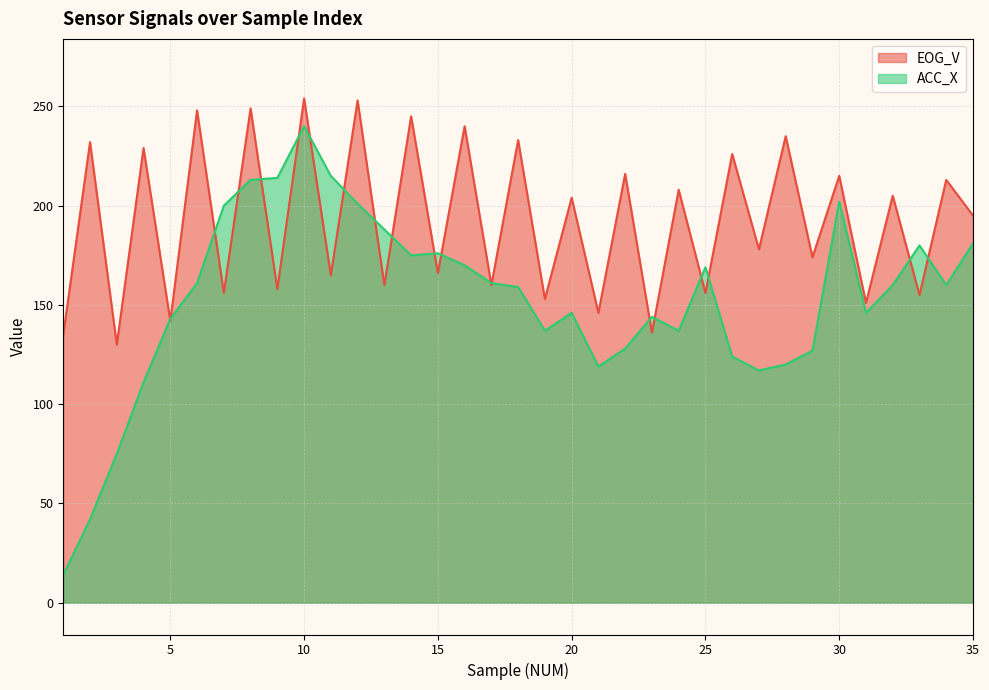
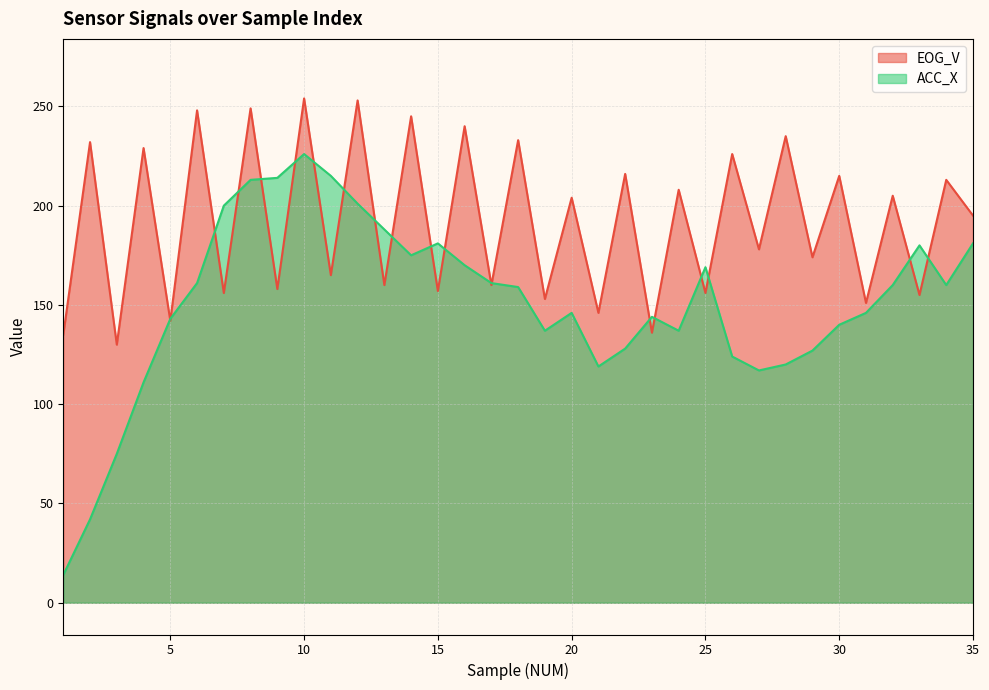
  {
    "EOG_V": {
      "10": 254,
-     "15": 166,
+     "15": 157,
      "20": 204,
      "25": 156,
      "30": 215,
      "35": 195
    },
    "ACC_X": {
-     "10": 240,
-     "15": 176,
+     "10": 226,
+     "15": 181,
      "20": 146,
      "25": 169,
-     "30": 202,
+     "30": 140,
      "35": 181
    }
  }
